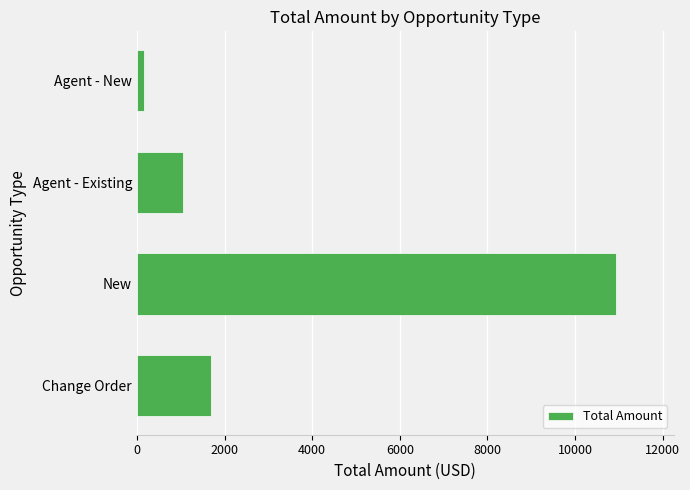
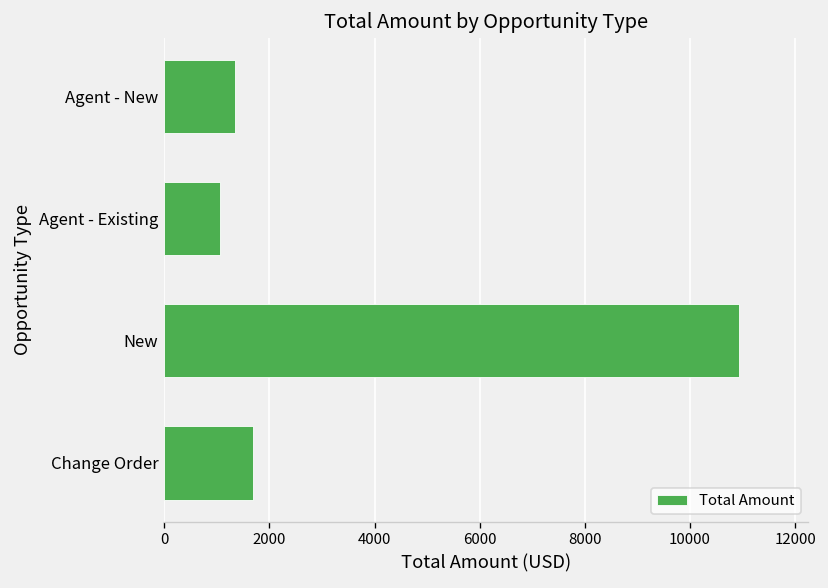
  {
-   "Agent - New": 200,
+   "Agent - New": 1300,
    "Agent - Existing": 1100,
    "New": 10900,
    "Change Order": 1700
  }
